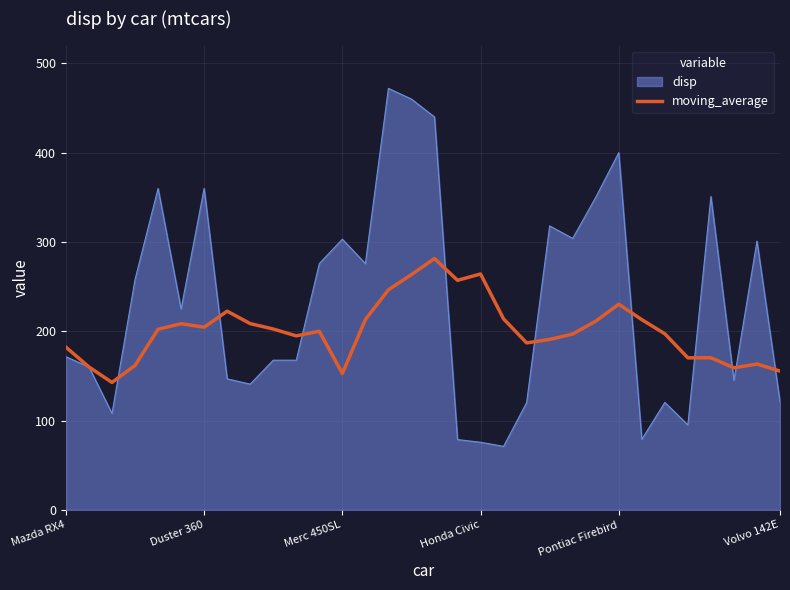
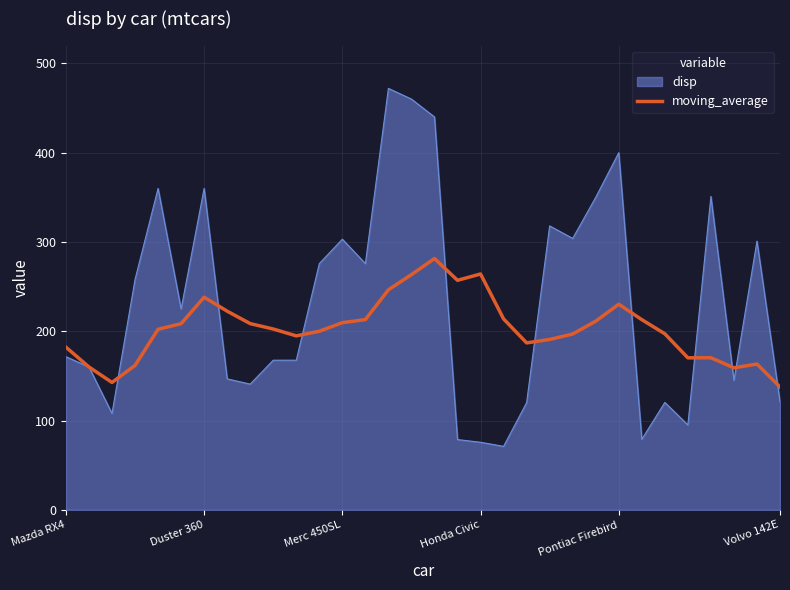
  {
    "disp": {
      "Mazda RX4": 170,
      "Duster 360": 360,
      "Merc 450SL": 300,
      "Honda Civic": 80,
      "Pontiac Firebird": 400,
      "Volvo 142E": 120
    },
    "moving_average": {
      "Mazda RX4": 180,
-     "Duster 360": 200,
-     "Merc 450SL": 150,
+     "Duster 360": 240,
+     "Merc 450SL": 210,
      "Honda Civic": 260,
      "Pontiac Firebird": 230,
-     "Volvo 142E": 160
+     "Volvo 142E": 140
    }
  }
